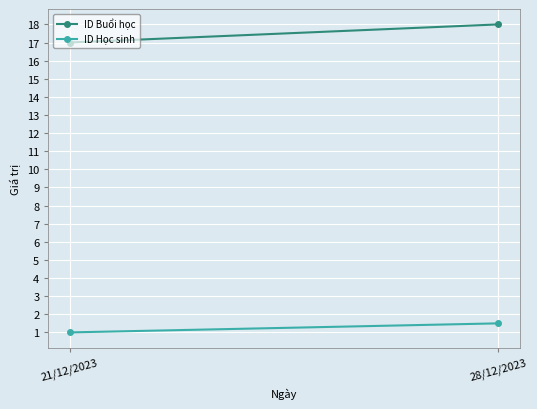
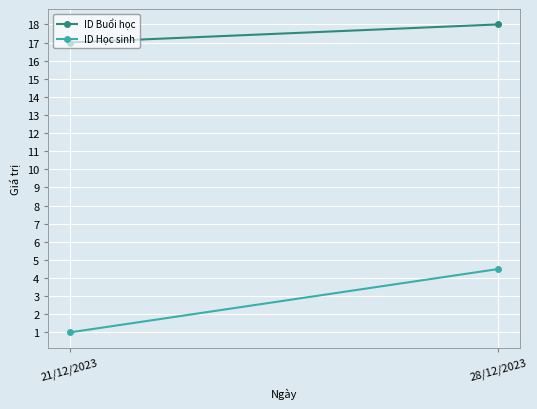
  {
    "ID Buổi học": {
      "28/12/2023": 18.0
    },
    "ID Học sinh": {
      "21/12/2023": 1.0,
-     "28/12/2023": 1.5
+     "28/12/2023": 4.5
    }
  }
